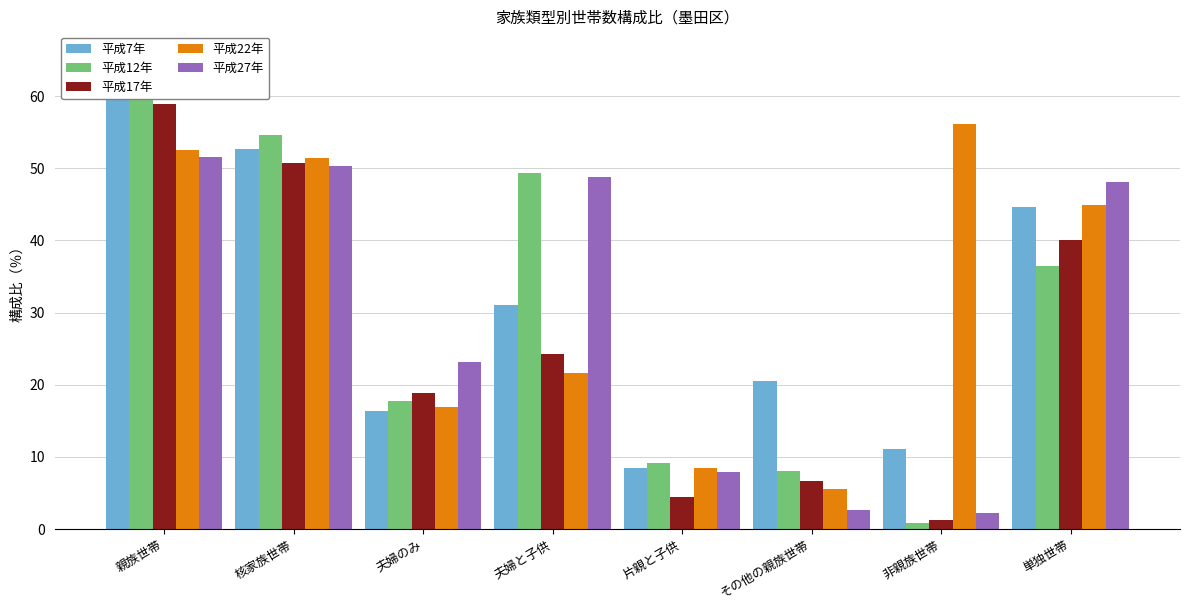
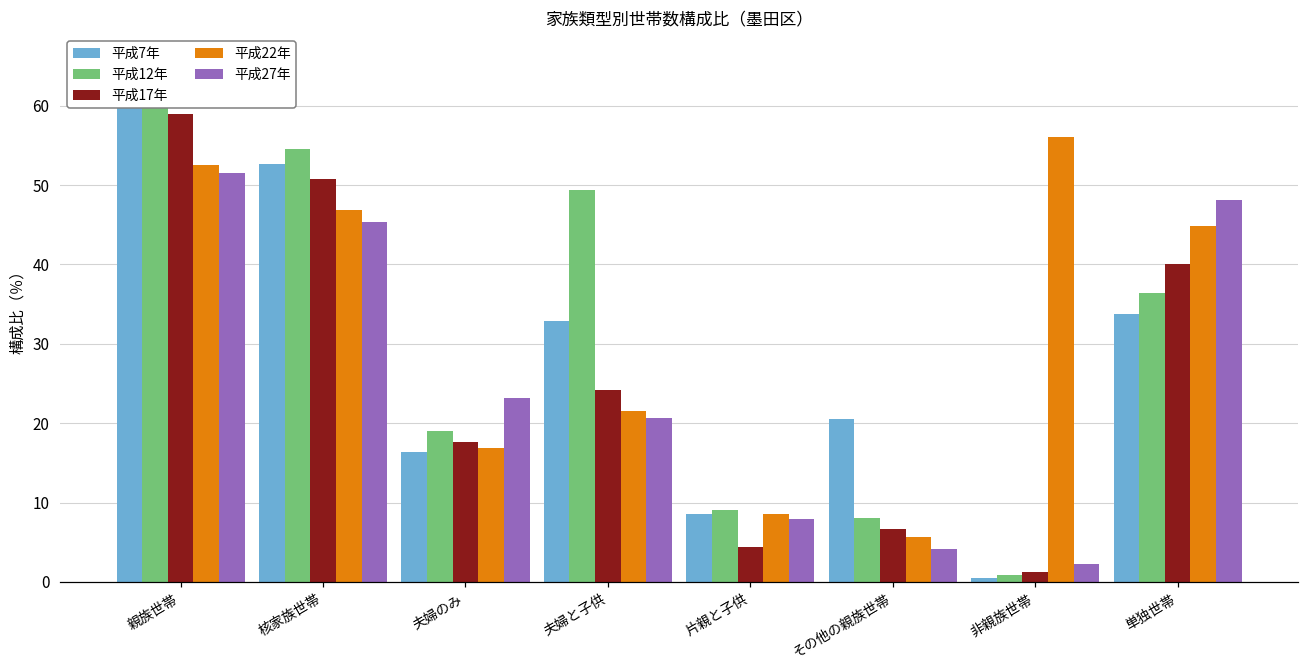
  {
    "平成7年": {
      "核家族世帯": 53,
      "夫婦のみ": 16,
-     "夫婦と子供": 31,
+     "夫婦と子供": 33,
      "片親と子供": 9,
      "その他の親族世帯": 21,
-     "非親族世帯": 11,
-     "単独世帯": 45
+     "非親族世帯": 1,
+     "単独世帯": 34
    },
    "平成12年": {
      "核家族世帯": 55,
-     "夫婦のみ": 18,
+     "夫婦のみ": 19,
      "夫婦と子供": 49,
      "片親と子供": 9,
      "その他の親族世帯": 8,
      "非親族世帯": 1,
      "単独世帯": 36
    },
    "平成17年": {
      "親族世帯": 59,
      "核家族世帯": 51,
-     "夫婦のみ": 19,
+     "夫婦のみ": 18,
      "夫婦と子供": 24,
      "片親と子供": 4,
      "その他の親族世帯": 7,
      "非親族世帯": 1,
      "単独世帯": 40
    },
    "平成22年": {
      "親族世帯": 53,
-     "核家族世帯": 51,
+     "核家族世帯": 47,
      "夫婦のみ": 17,
      "夫婦と子供": 22,
      "片親と子供": 9,
      "その他の親族世帯": 6,
      "非親族世帯": 56,
      "単独世帯": 45
    },
    "平成27年": {
      "親族世帯": 52,
-     "核家族世帯": 50,
+     "核家族世帯": 45,
      "夫婦のみ": 23,
-     "夫婦と子供": 49,
+     "夫婦と子供": 21,
      "片親と子供": 8,
-     "その他の親族世帯": 3,
+     "その他の親族世帯": 4,
      "非親族世帯": 2,
      "単独世帯": 48
    }
  }
